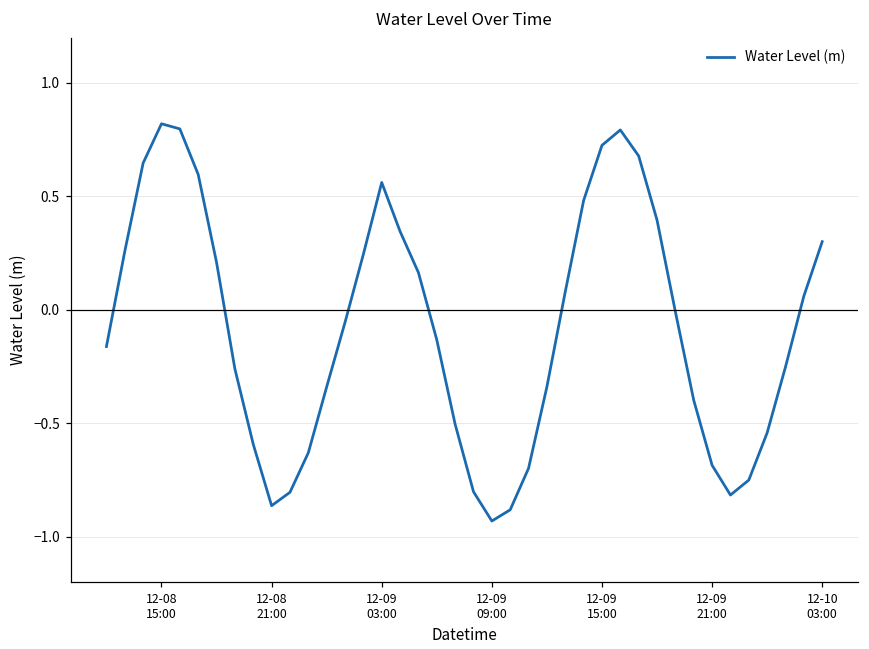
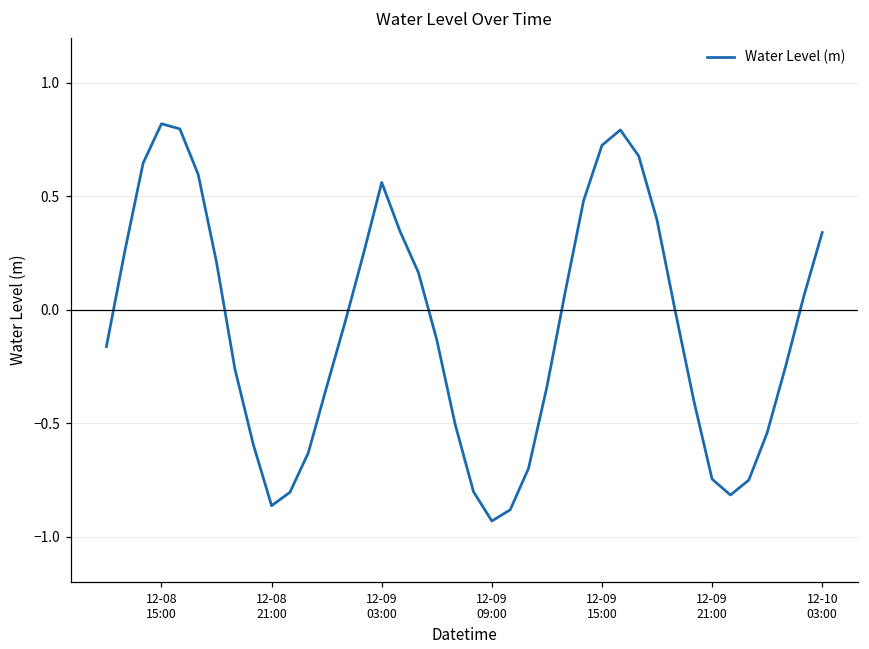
  {
    "12-08 15:00": 0.82,
    "12-08 21:00": -0.86,
    "12-09 03:00": 0.56,
    "12-09 09:00": -0.93,
    "12-09 15:00": 0.72,
-   "12-09 21:00": -0.69,
-   "12-10 03:00": 0.30
+   "12-09 21:00": -0.75,
+   "12-10 03:00": 0.34
  }
